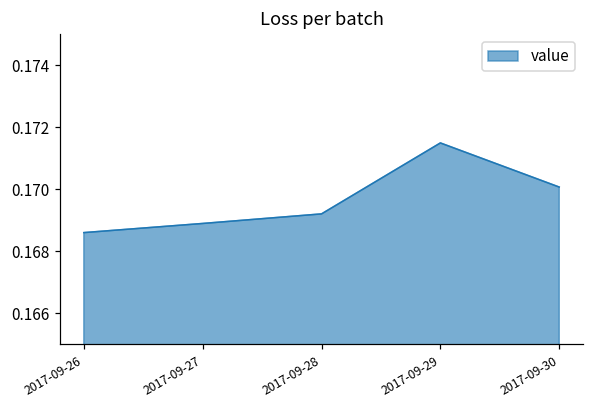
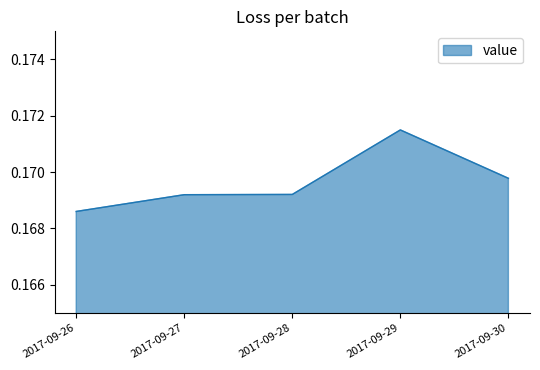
  {
    "2017-09-26": 0.1686,
-   "2017-09-27": 0.1689,
+   "2017-09-27": 0.1692,
    "2017-09-28": 0.1692,
    "2017-09-29": 0.1715,
-   "2017-09-30": 0.1701
+   "2017-09-30": 0.1698
  }
